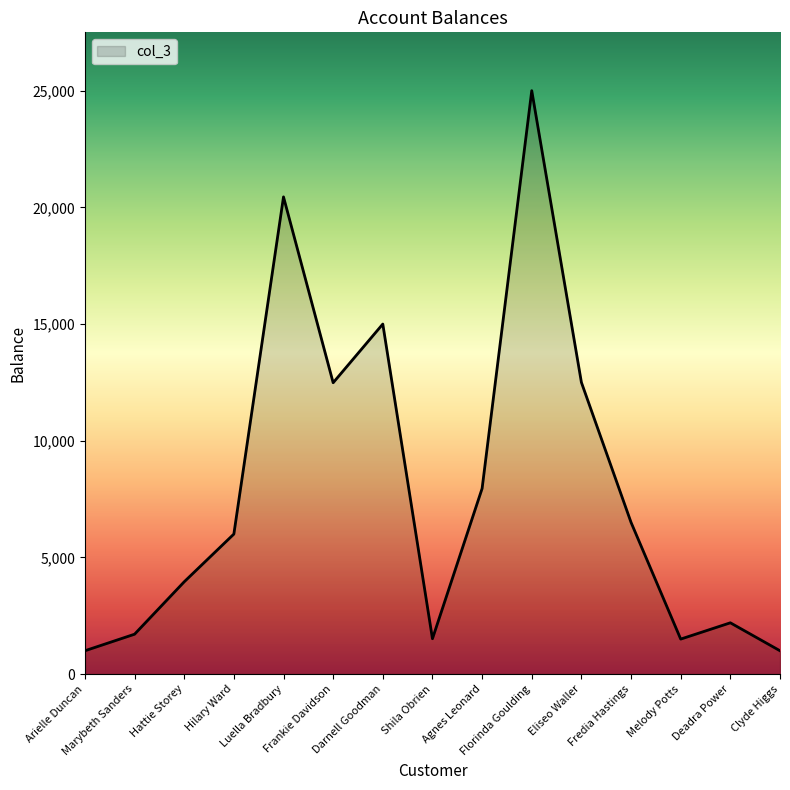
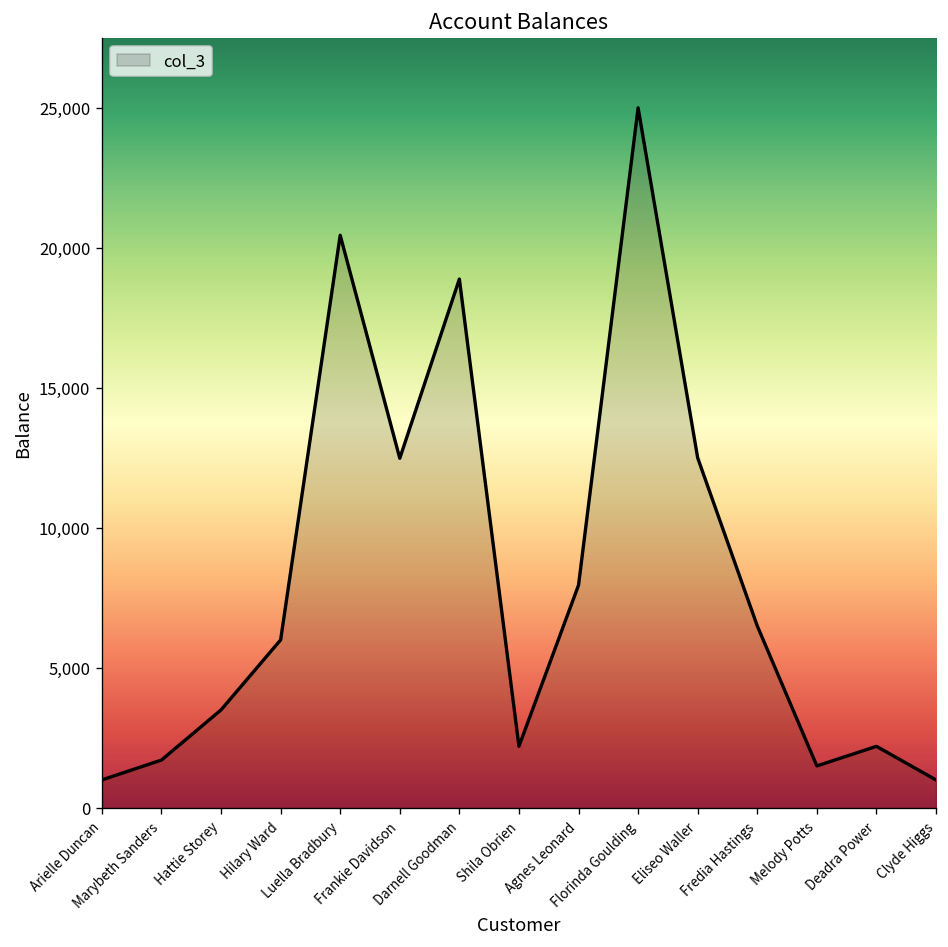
  {
    "Arielle Duncan": "1,000",
    "Marybeth Sanders": "1,700",
-   "Hattie Storey": "4,000",
+   "Hattie Storey": "3,500",
    "Hilary Ward": "6,000",
    "Luella Bradbury": "20,400",
    "Frankie Davidson": "12,500",
-   "Darnell Goodman": "15,000",
-   "Shila Obrien": "1,500",
+   "Darnell Goodman": "18,900",
+   "Shila Obrien": "2,200",
    "Agnes Leonard": "8,000",
    "Florinda Goulding": "25,000",
    "Eliseo Waller": "12,500",
    "Fredia Hastings": "6,500",
    "Melody Potts": "1,500",
    "Deadra Power": "2,200",
    "Clyde Higgs": "1,000"
  }
